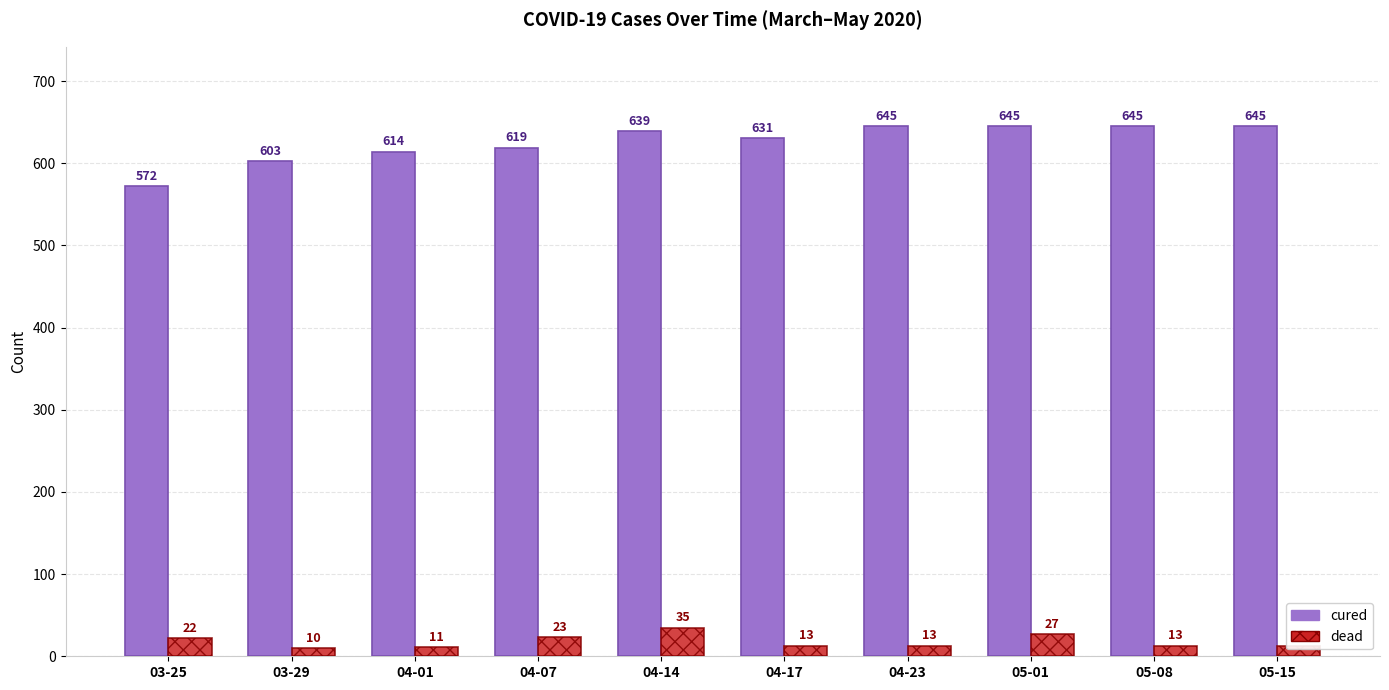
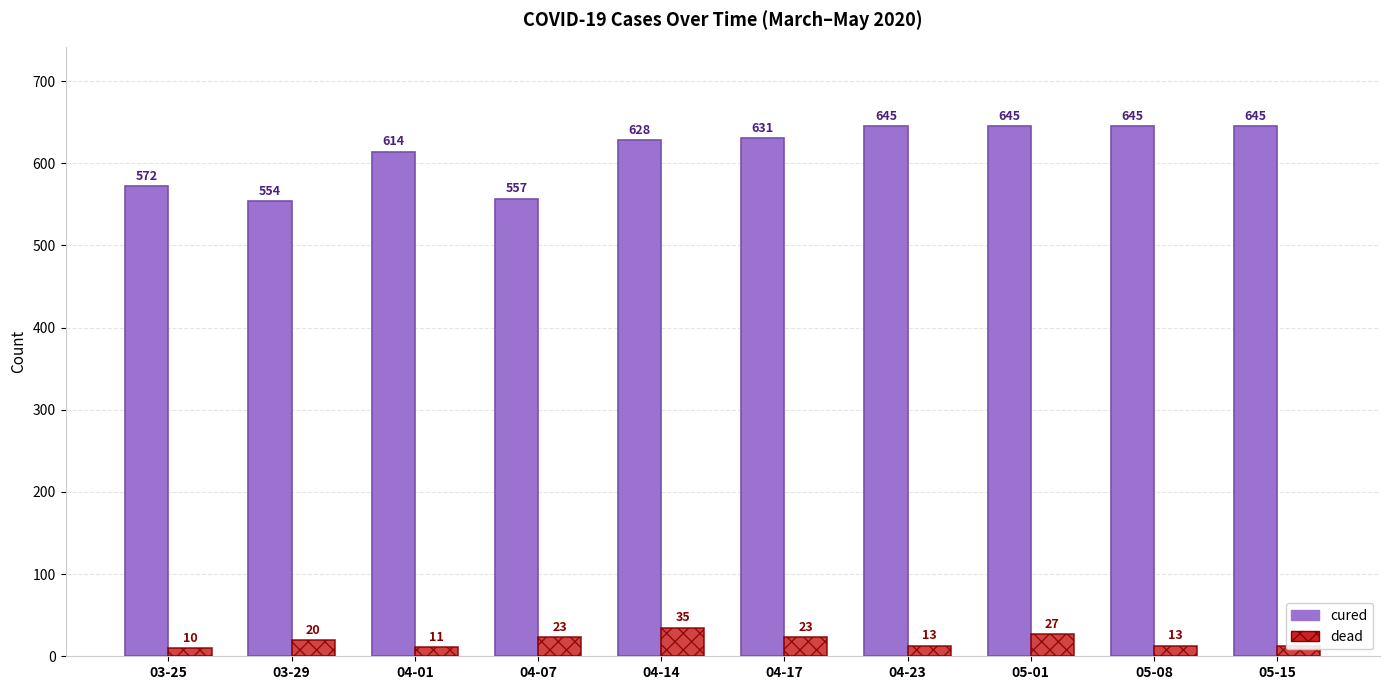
  {
    "cured": {
      "03-25": 572,
-     "03-29": 603,
+     "03-29": 554,
      "04-01": 614,
-     "04-07": 619,
-     "04-14": 639,
+     "04-07": 557,
+     "04-14": 628,
      "04-17": 631,
      "04-23": 645,
      "05-01": 645,
      "05-08": 645,
      "05-15": 645
    },
    "dead": {
-     "03-25": 22,
-     "03-29": 10,
+     "03-25": 10,
+     "03-29": 20,
      "04-01": 11,
      "04-07": 23,
      "04-14": 35,
-     "04-17": 13,
+     "04-17": 23,
      "04-23": 13,
      "05-01": 27,
      "05-08": 13
    }
  }
